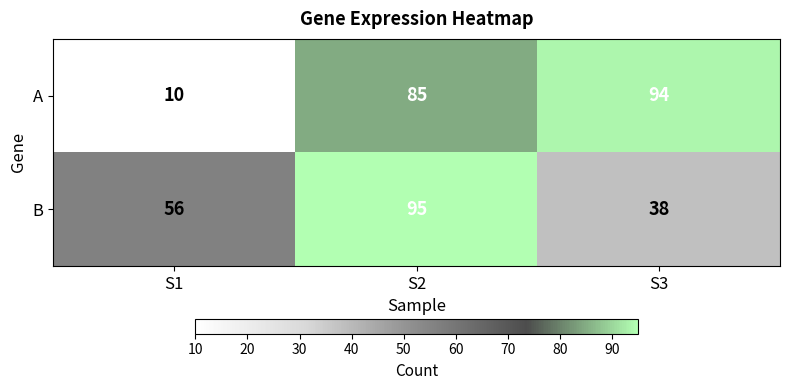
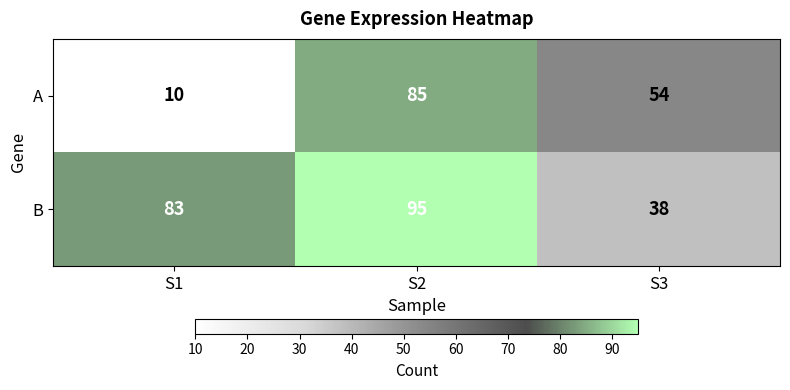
  {
    "A": {
      "S1": 10,
      "S2": 85,
-     "S3": 94
+     "S3": 54
    },
    "B": {
-     "S1": 56,
+     "S1": 83,
      "S2": 95,
      "S3": 38
    }
  }
